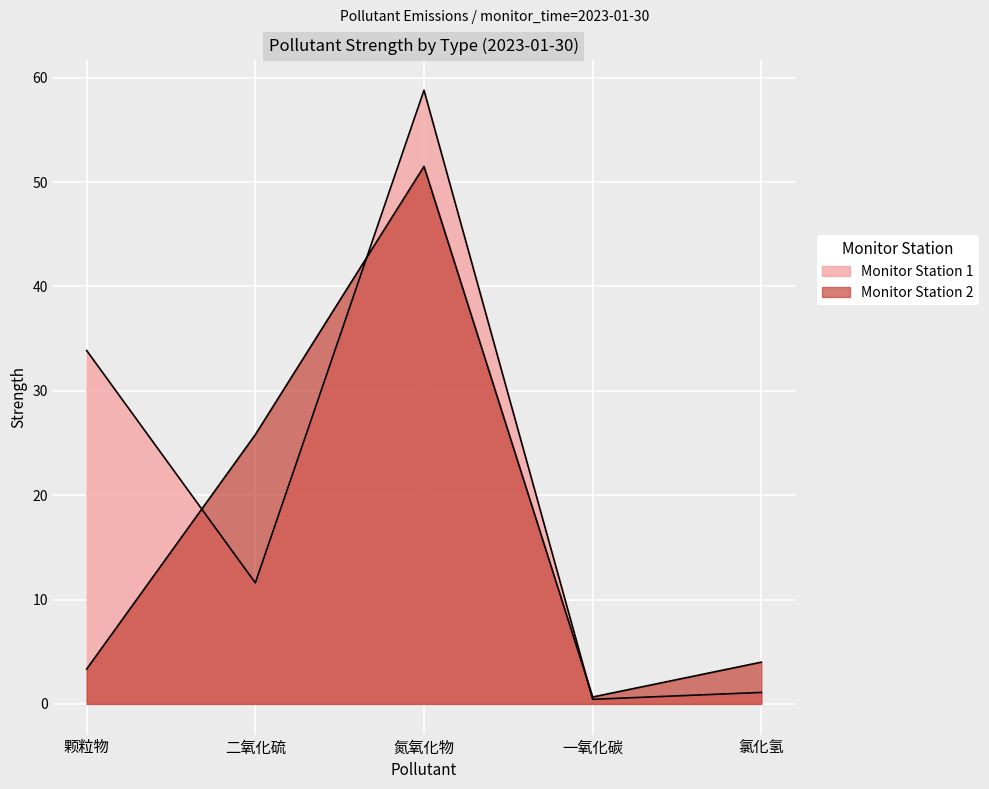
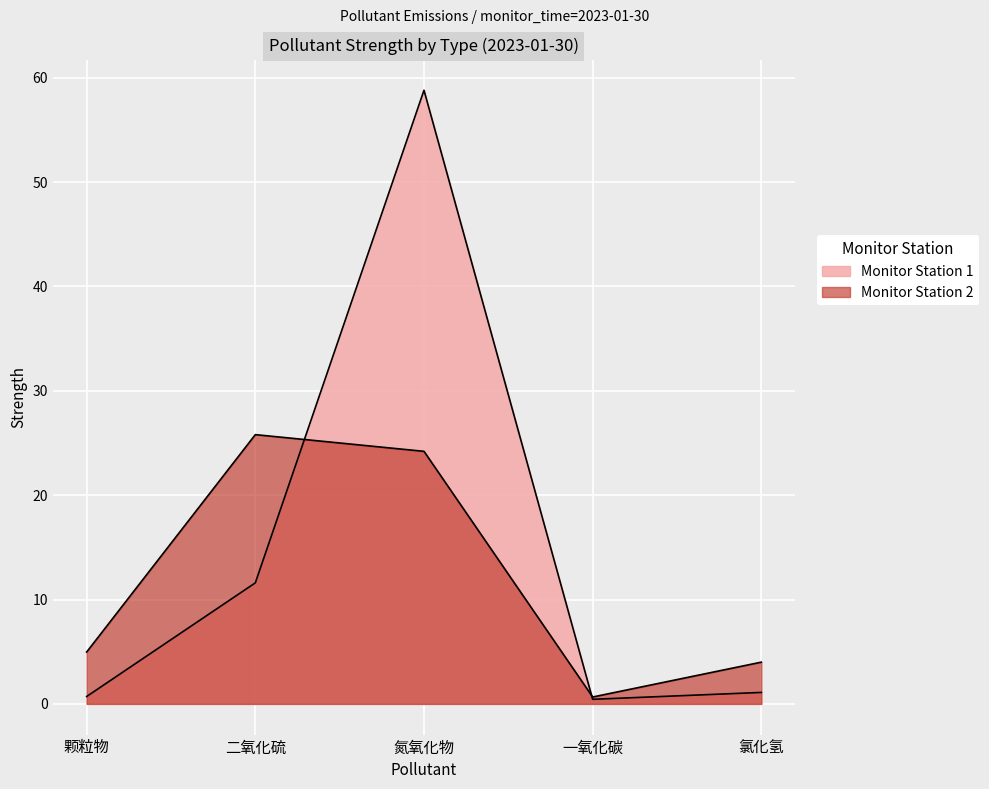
  {
    "Monitor Station 1": {
-     "颗粒物": 33.9,
+     "颗粒物": 0.7,
      "二氧化硫": 11.6,
      "氮氧化物": 58.8,
      "氯化氢": 1.1
    },
    "Monitor Station 2": {
-     "颗粒物": 3.3,
+     "颗粒物": 5.0,
      "二氧化硫": 25.8,
-     "氮氧化物": 51.5,
+     "氮氧化物": 24.2,
      "氯化氢": 4.0
    }
  }
